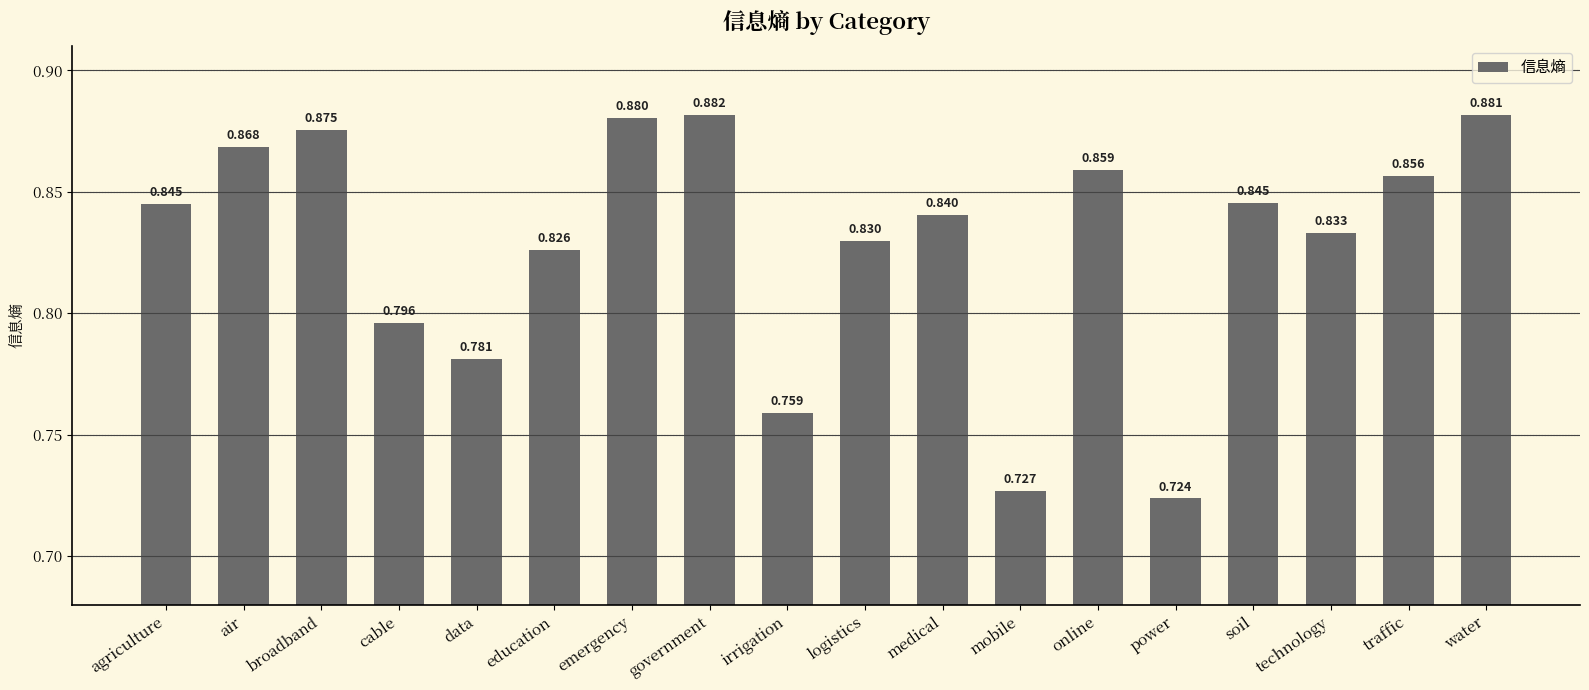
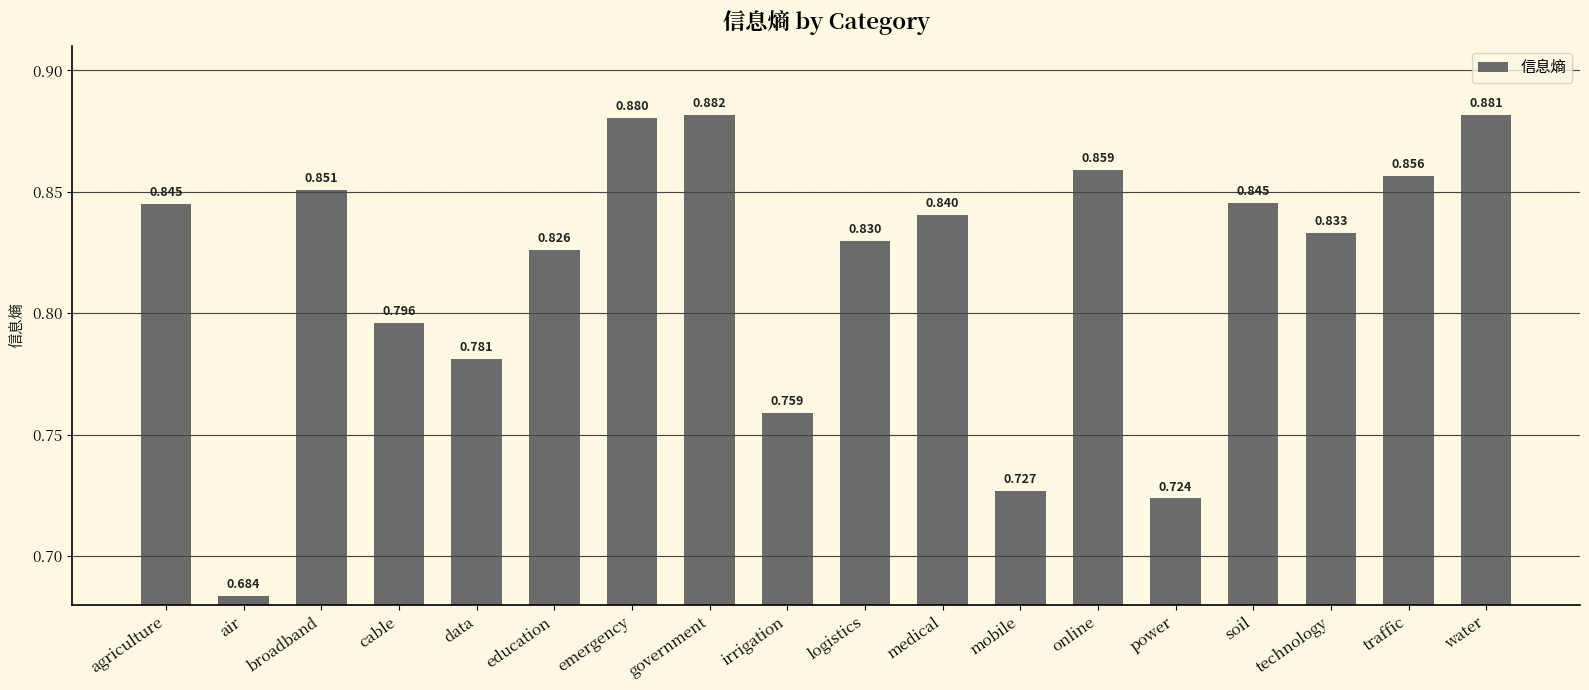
  {
    "agriculture": 0.845,
-   "air": 0.868,
-   "broadband": 0.875,
+   "air": 0.684,
+   "broadband": 0.851,
    "cable": 0.796,
    "data": 0.781,
    "education": 0.826,
    "emergency": 0.880,
    "government": 0.882,
    "irrigation": 0.759,
    "logistics": 0.830,
    "medical": 0.840,
    "mobile": 0.727,
    "online": 0.859,
    "power": 0.724,
    "soil": 0.845,
    "technology": 0.833,
    "traffic": 0.856,
    "water": 0.881
  }
